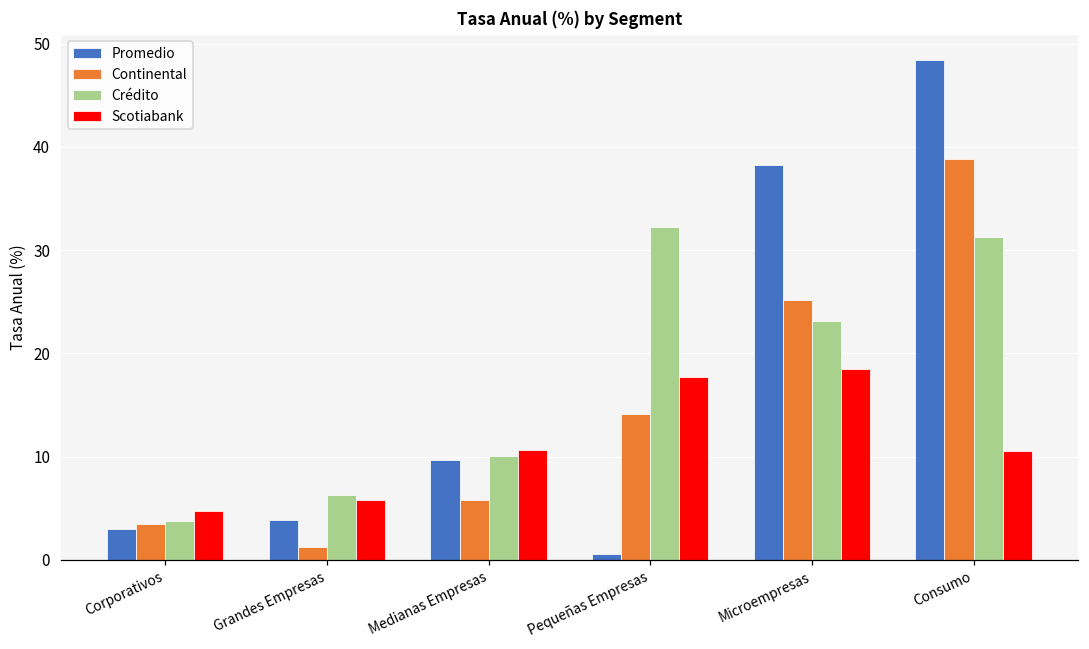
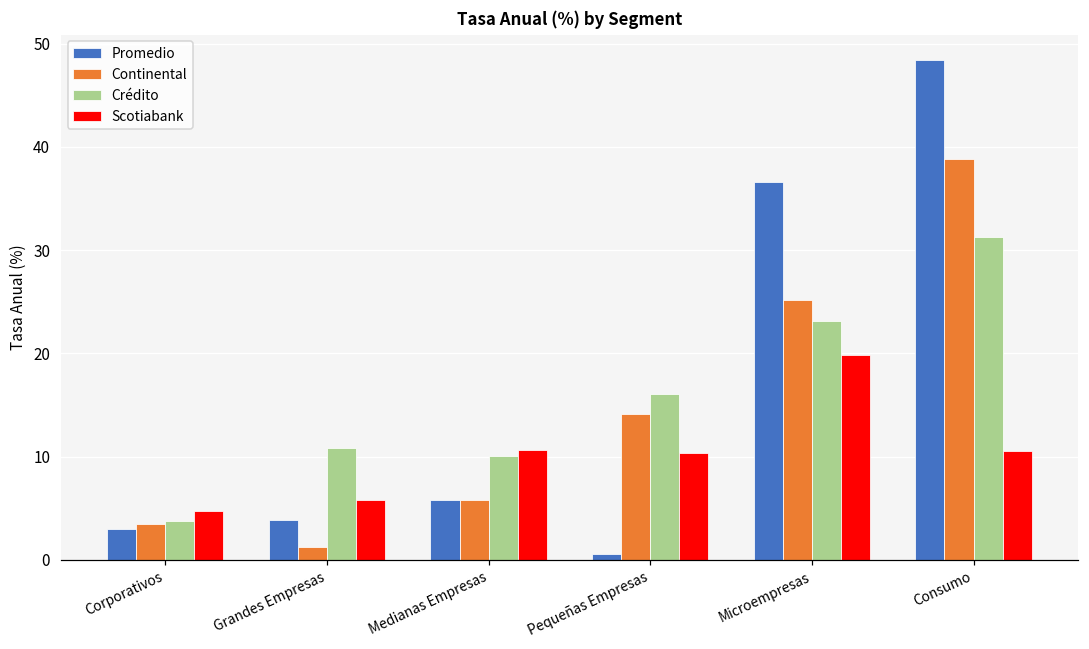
  {
    "Promedio": {
      "Corporativos": 3,
      "Grandes Empresas": 4,
-     "Medianas Empresas": 10,
+     "Medianas Empresas": 6,
      "Pequeñas Empresas": 1,
-     "Microempresas": 38,
+     "Microempresas": 37,
      "Consumo": 48
    },
    "Continental": {
      "Corporativos": 4,
      "Grandes Empresas": 1,
      "Medianas Empresas": 6,
      "Pequeñas Empresas": 14,
      "Microempresas": 25,
      "Consumo": 39
    },
    "Crédito": {
      "Corporativos": 4,
-     "Grandes Empresas": 6,
+     "Grandes Empresas": 11,
      "Medianas Empresas": 10,
-     "Pequeñas Empresas": 32,
+     "Pequeñas Empresas": 16,
      "Microempresas": 23,
      "Consumo": 31
    },
    "Scotiabank": {
      "Corporativos": 5,
      "Grandes Empresas": 6,
      "Medianas Empresas": 11,
-     "Pequeñas Empresas": 18,
-     "Microempresas": 19,
+     "Pequeñas Empresas": 10,
+     "Microempresas": 20,
      "Consumo": 11
    }
  }
